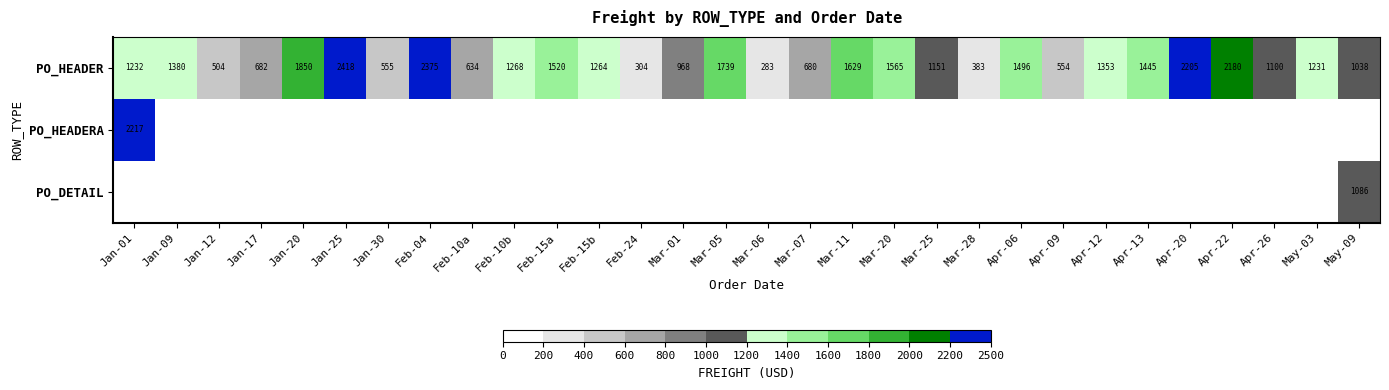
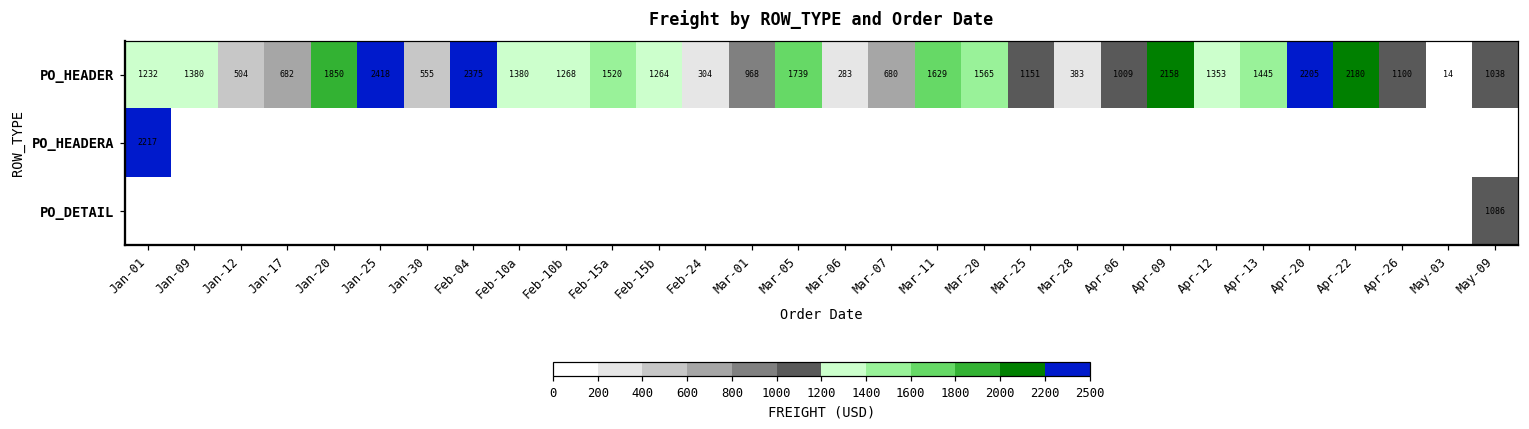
  {
    "PO_HEADER": {
      "Jan-01": 1232,
      "Jan-09": 1380,
      "Jan-12": 504,
      "Jan-17": 682,
      "Jan-20": 1850,
      "Jan-25": 2418,
      "Jan-30": 555,
      "Feb-04": 2375,
-     "Feb-10a": 634,
+     "Feb-10a": 1380,
      "Feb-10b": 1268,
      "Feb-15a": 1520,
      "Feb-15b": 1264,
      "Feb-24": 304,
      "Mar-01": 968,
      "Mar-05": 1739,
      "Mar-06": 283,
      "Mar-07": 680,
      "Mar-11": 1629,
      "Mar-20": 1565,
      "Mar-25": 1151,
      "Mar-28": 383,
-     "Apr-06": 1496,
-     "Apr-09": 554,
+     "Apr-06": 1009,
+     "Apr-09": 2158,
      "Apr-12": 1353,
      "Apr-13": 1445,
      "Apr-20": 2205,
      "Apr-22": 2180,
      "Apr-26": 1100,
-     "May-03": 1231,
+     "May-03": 14,
      "May-09": 1038
    },
    "PO_HEADERA": {
      "Jan-01": 2217
    },
    "PO_DETAIL": {
      "May-09": 1086
    }
  }
